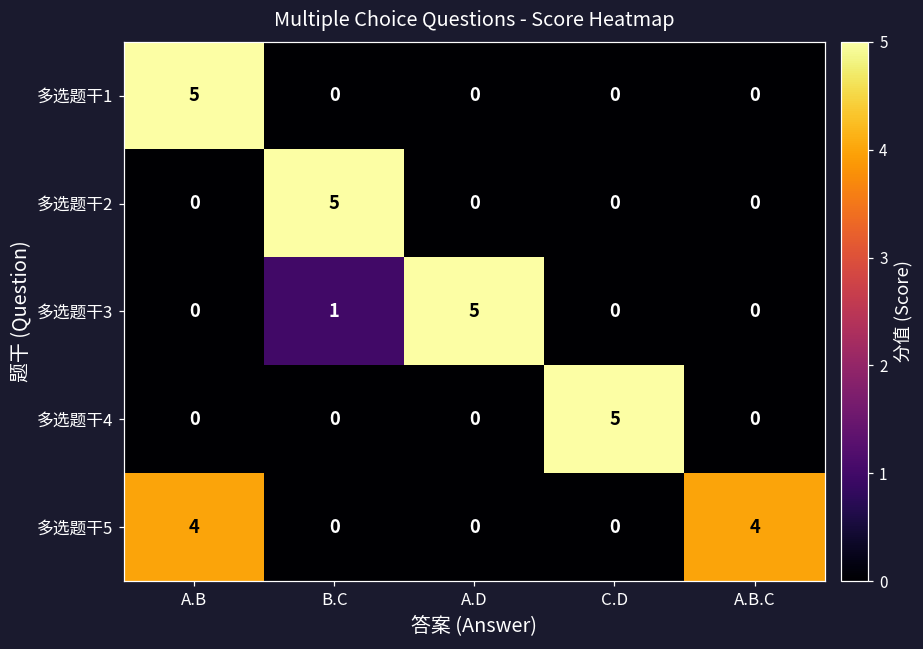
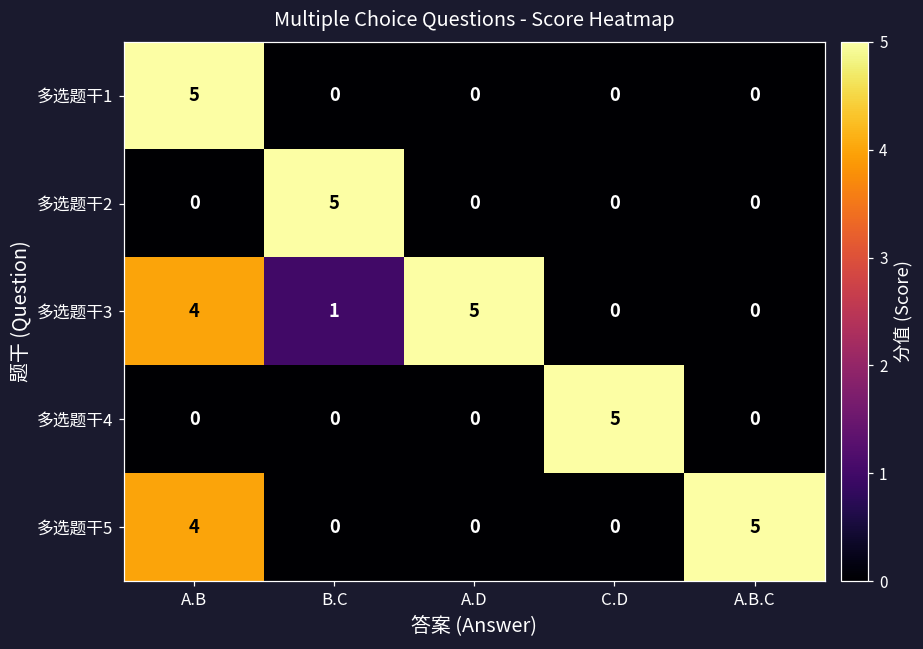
  {
    "多选题干1": {
      "A.B": 5,
      "B.C": 0,
      "A.D": 0,
      "C.D": 0,
      "A.B.C": 0
    },
    "多选题干2": {
      "A.B": 0,
      "B.C": 5,
      "A.D": 0,
      "C.D": 0,
      "A.B.C": 0
    },
    "多选题干3": {
-     "A.B": 0,
+     "A.B": 4,
      "B.C": 1,
      "A.D": 5,
      "C.D": 0,
      "A.B.C": 0
    },
    "多选题干4": {
      "A.B": 0,
      "B.C": 0,
      "A.D": 0,
      "C.D": 5,
      "A.B.C": 0
    },
    "多选题干5": {
      "A.B": 4,
      "B.C": 0,
      "A.D": 0,
      "C.D": 0,
-     "A.B.C": 4
+     "A.B.C": 5
    }
  }
